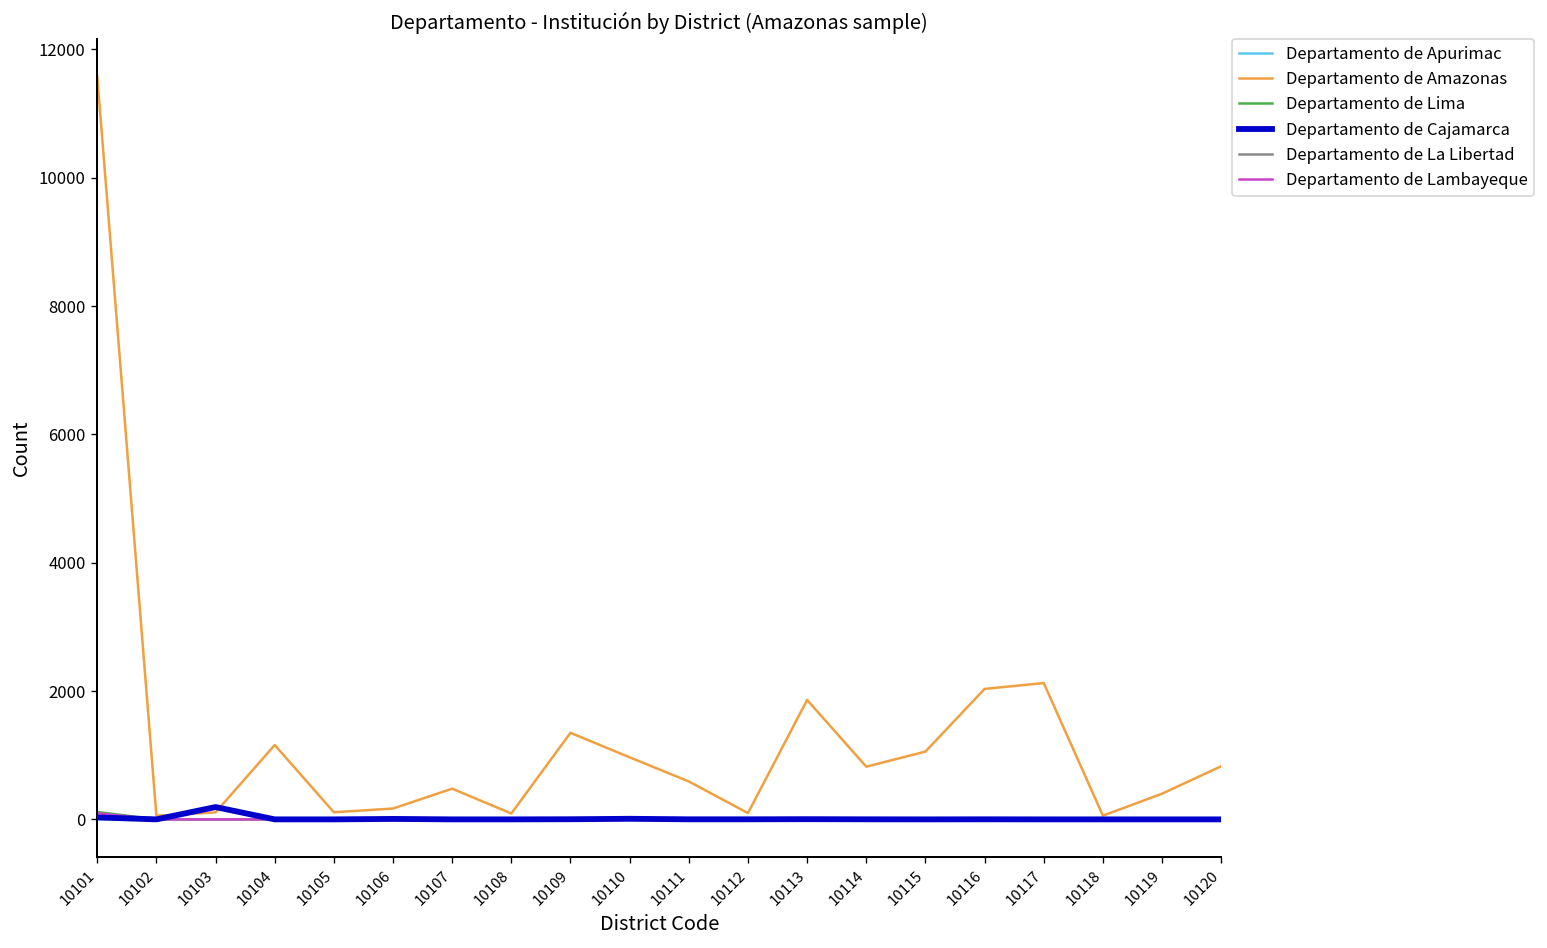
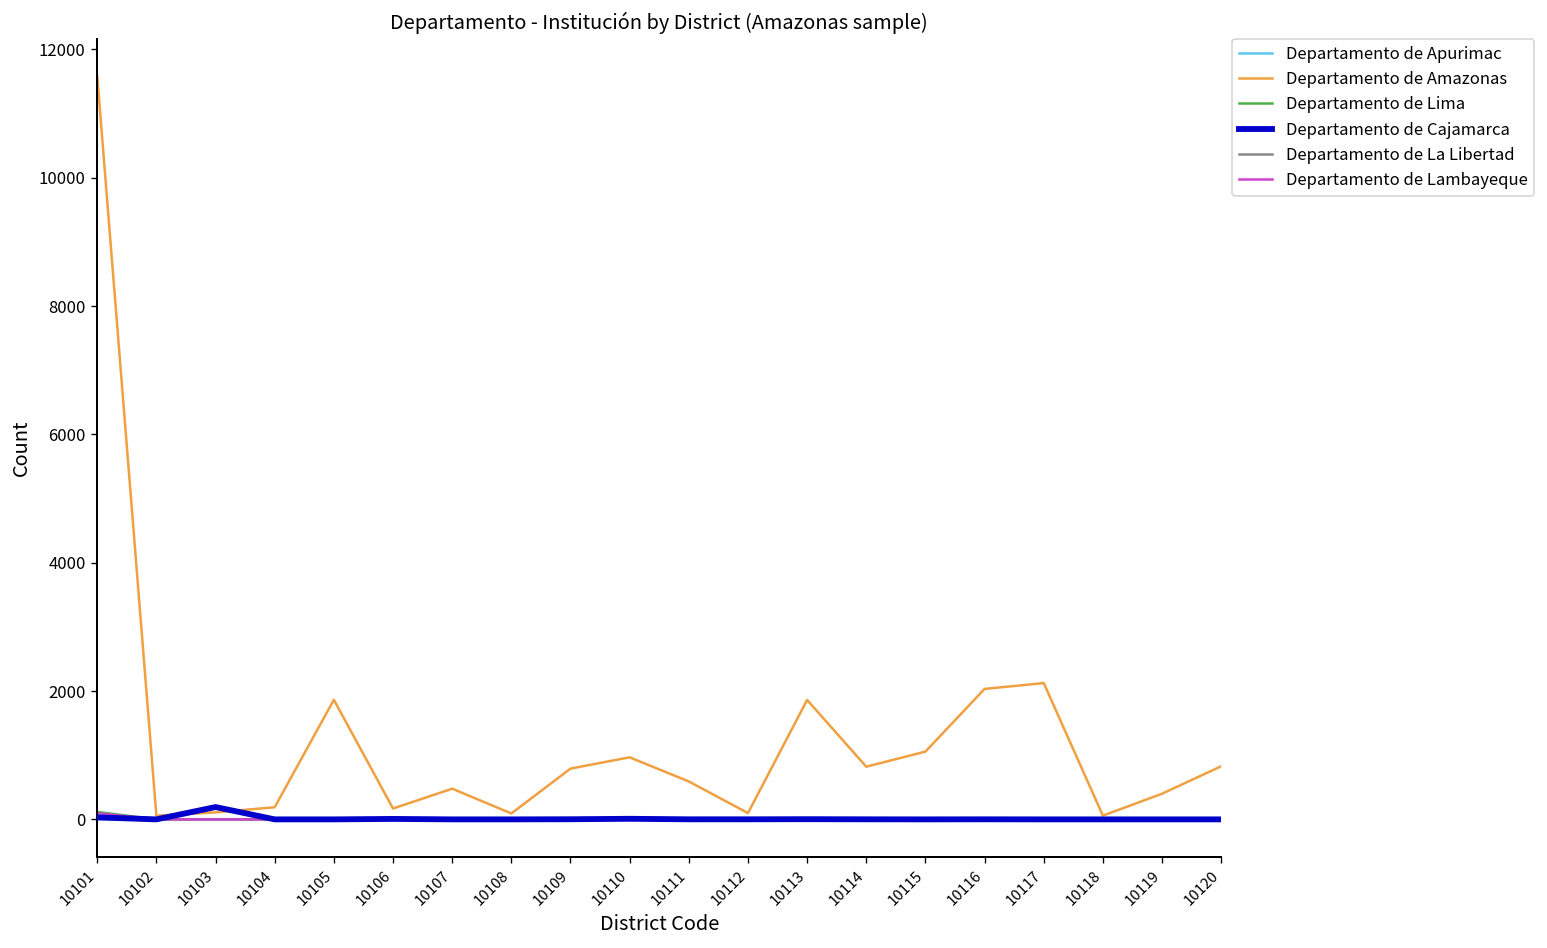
  {
    "Departamento de Amazonas": {
      "10101": 11600,
      "10102": 100,
      "10103": 100,
-     "10104": 1200,
-     "10105": 100,
+     "10104": 200,
+     "10105": 1900,
      "10106": 200,
      "10107": 500,
      "10108": 100,
-     "10109": 1300,
+     "10109": 800,
      "10110": 1000,
      "10111": 600,
      "10112": 100,
      "10113": 1900,
      "10114": 800,
      "10115": 1100,
      "10116": 2000,
      "10117": 2100,
      "10118": 100,
      "10119": 400,
      "10120": 800
    },
    "Departamento de Cajamarca": {
      "10103": 200
    }
  }
